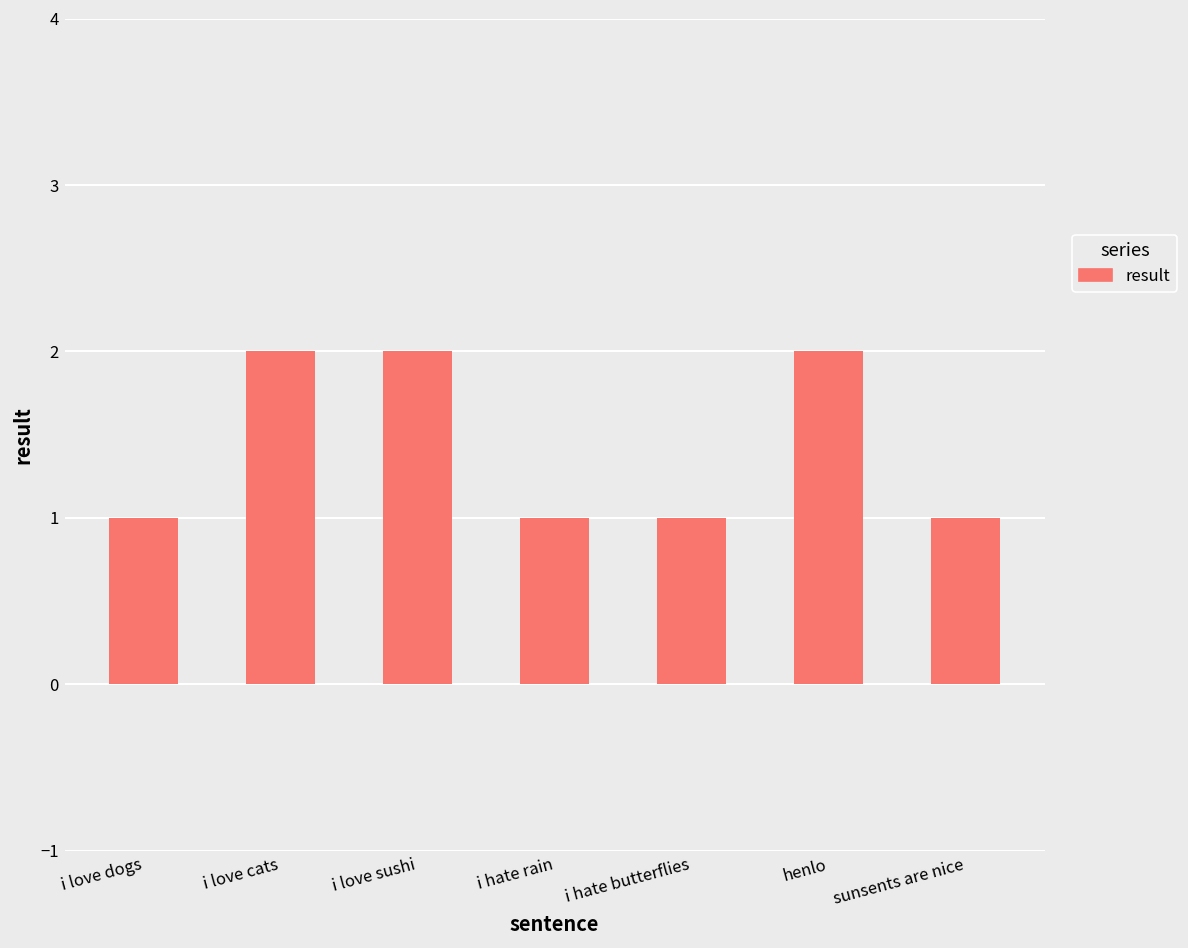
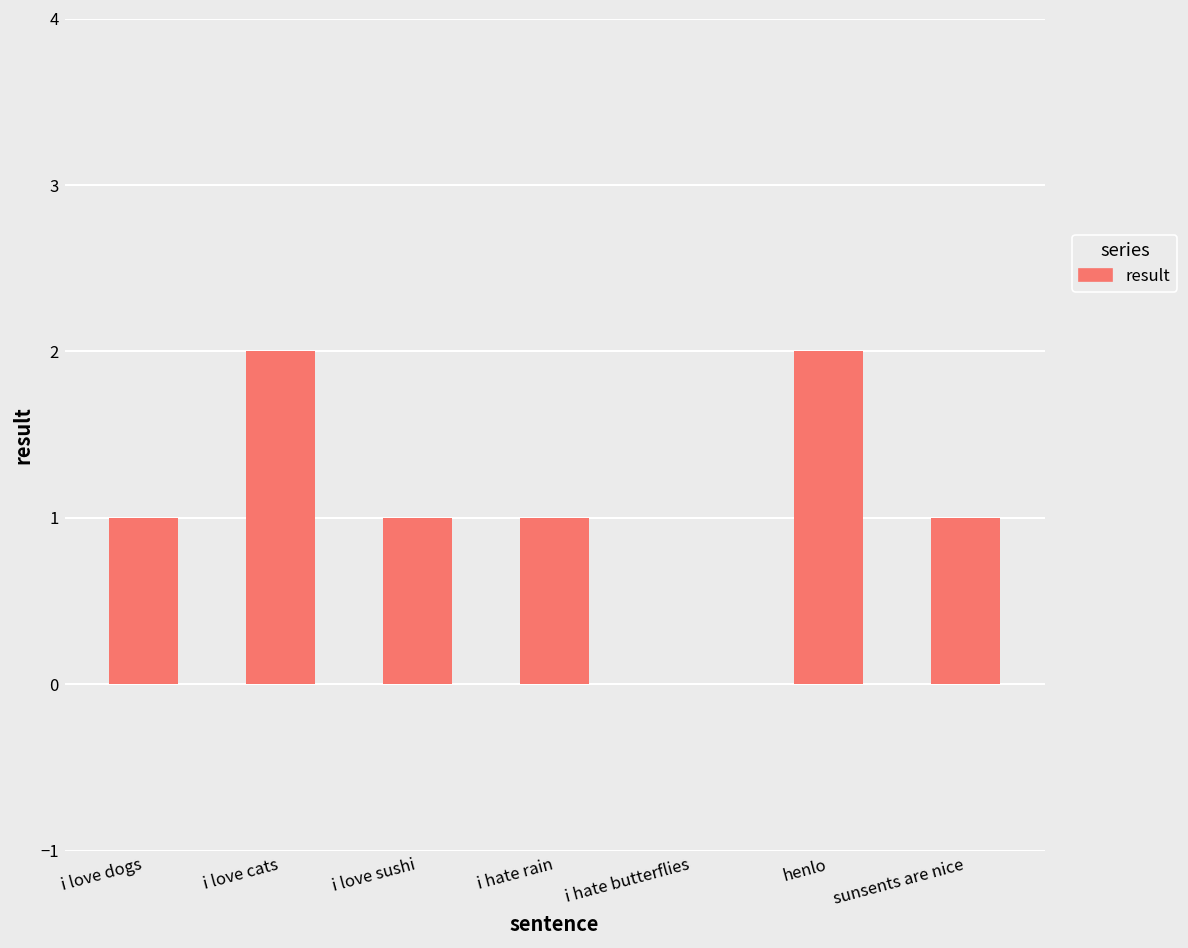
  {
    "i love dogs": 1,
    "i love cats": 2,
-   "i love sushi": 2,
+   "i love sushi": 1,
    "i hate rain": 1,
-   "i hate butterflies": 1,
+   "i hate butterflies": 0,
    "henlo": 2,
    "sunsents are nice": 1
  }
